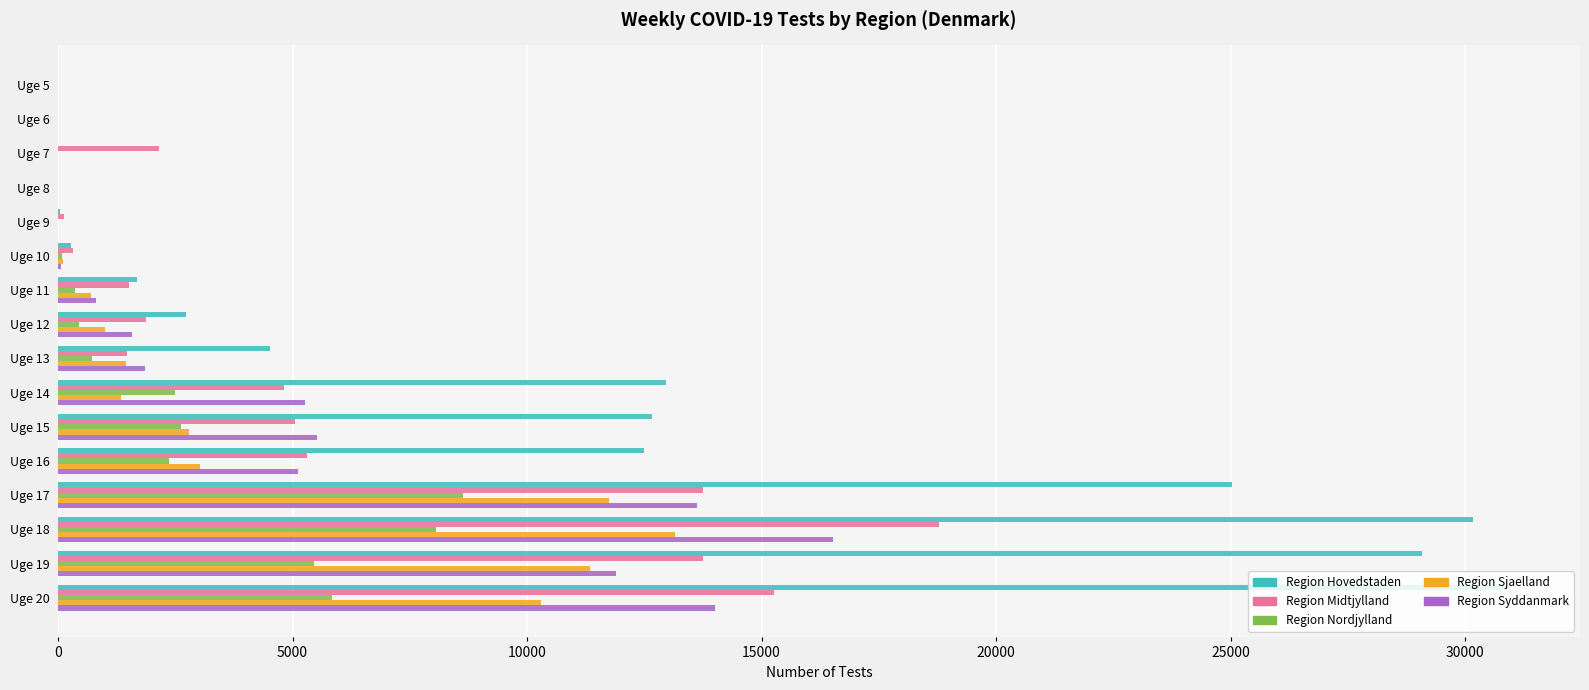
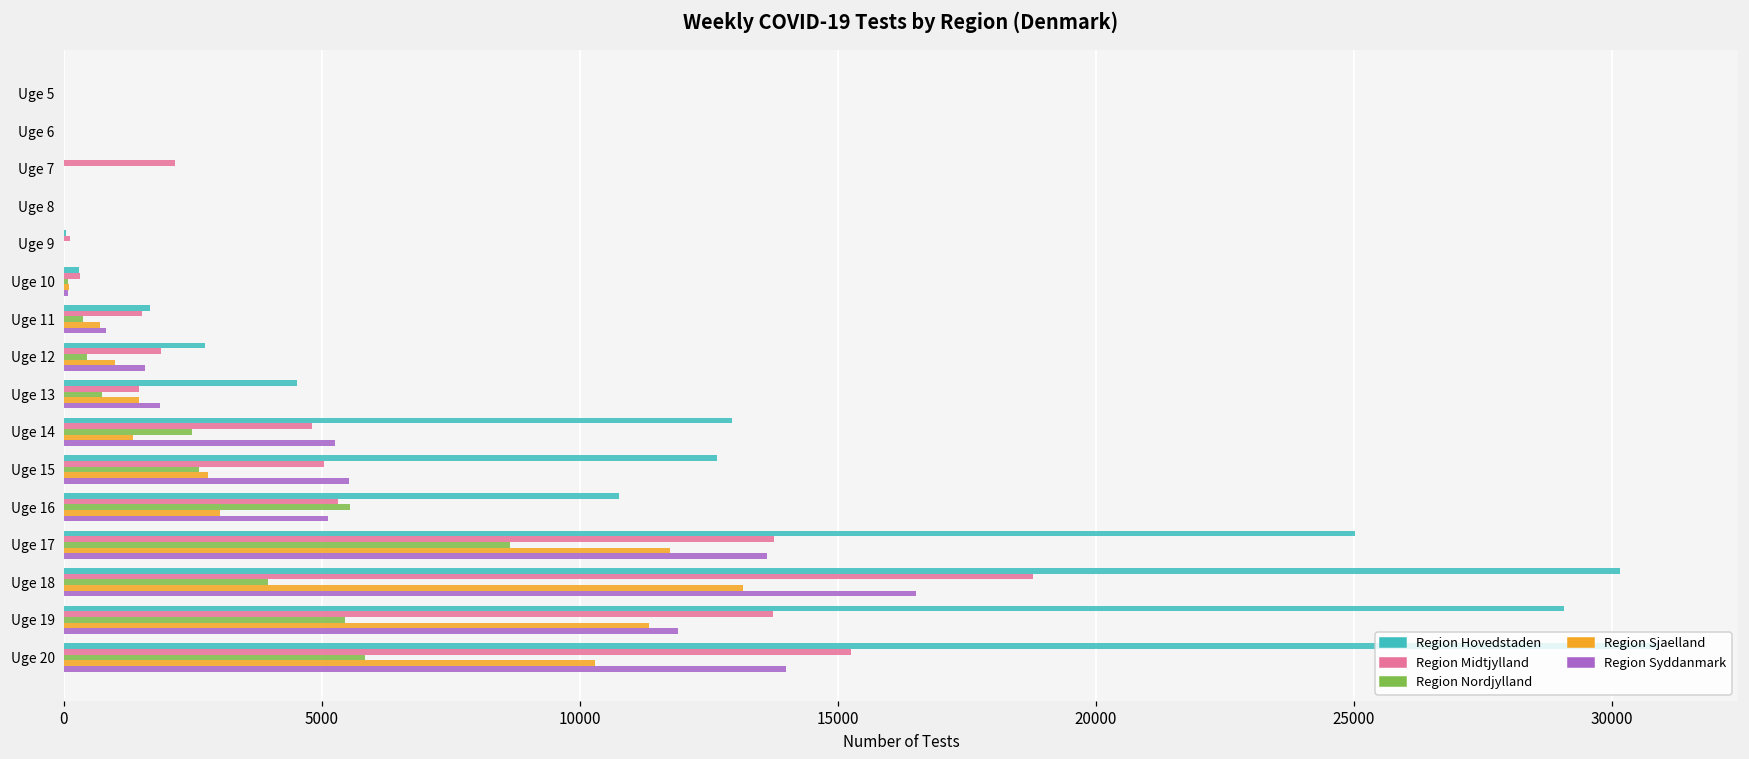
  {
    "Region Hovedstaden": {
      "Uge 10": 300,
      "Uge 11": 1700,
      "Uge 12": 2700,
      "Uge 13": 4500,
      "Uge 14": 13000,
      "Uge 15": 12700,
-     "Uge 16": 12500,
+     "Uge 16": 10800,
      "Uge 17": 25000,
      "Uge 18": 30200,
      "Uge 19": 29100
    },
    "Region Midtjylland": {
      "Uge 5": 0,
      "Uge 7": 2200,
      "Uge 8": 0,
      "Uge 9": 100,
      "Uge 10": 300,
      "Uge 11": 1500,
      "Uge 12": 1900,
      "Uge 13": 1500,
      "Uge 14": 4800,
      "Uge 15": 5000,
      "Uge 16": 5300,
      "Uge 17": 13800,
      "Uge 18": 18800,
      "Uge 19": 13800,
      "Uge 20": 15300
    },
    "Region Nordjylland": {
      "Uge 5": 0,
      "Uge 6": 0,
      "Uge 7": 0,
      "Uge 8": 0,
      "Uge 9": 0,
      "Uge 10": 100,
      "Uge 11": 400,
      "Uge 12": 400,
      "Uge 13": 700,
      "Uge 14": 2500,
      "Uge 15": 2600,
-     "Uge 16": 2400,
+     "Uge 16": 5500,
      "Uge 17": 8600,
-     "Uge 18": 8100,
+     "Uge 18": 4000,
      "Uge 19": 5400,
      "Uge 20": 5800
    },
    "Region Sjaelland": {
      "Uge 5": 0,
      "Uge 6": 0,
      "Uge 7": 0,
      "Uge 8": 0,
      "Uge 9": 0,
      "Uge 10": 100,
      "Uge 11": 700,
      "Uge 12": 1000,
      "Uge 13": 1400,
      "Uge 14": 1300,
      "Uge 15": 2800,
      "Uge 16": 3000,
      "Uge 17": 11800,
      "Uge 18": 13200,
      "Uge 19": 11300,
      "Uge 20": 10300
    },
    "Region Syddanmark": {
      "Uge 5": 0,
      "Uge 6": 0,
      "Uge 7": 0,
      "Uge 8": 0,
      "Uge 9": 0,
      "Uge 10": 100,
      "Uge 11": 800,
      "Uge 12": 1600,
      "Uge 13": 1900,
      "Uge 14": 5300,
      "Uge 15": 5500,
      "Uge 16": 5100,
      "Uge 17": 13600,
      "Uge 18": 16500,
      "Uge 19": 11900,
      "Uge 20": 14000
    }
  }
